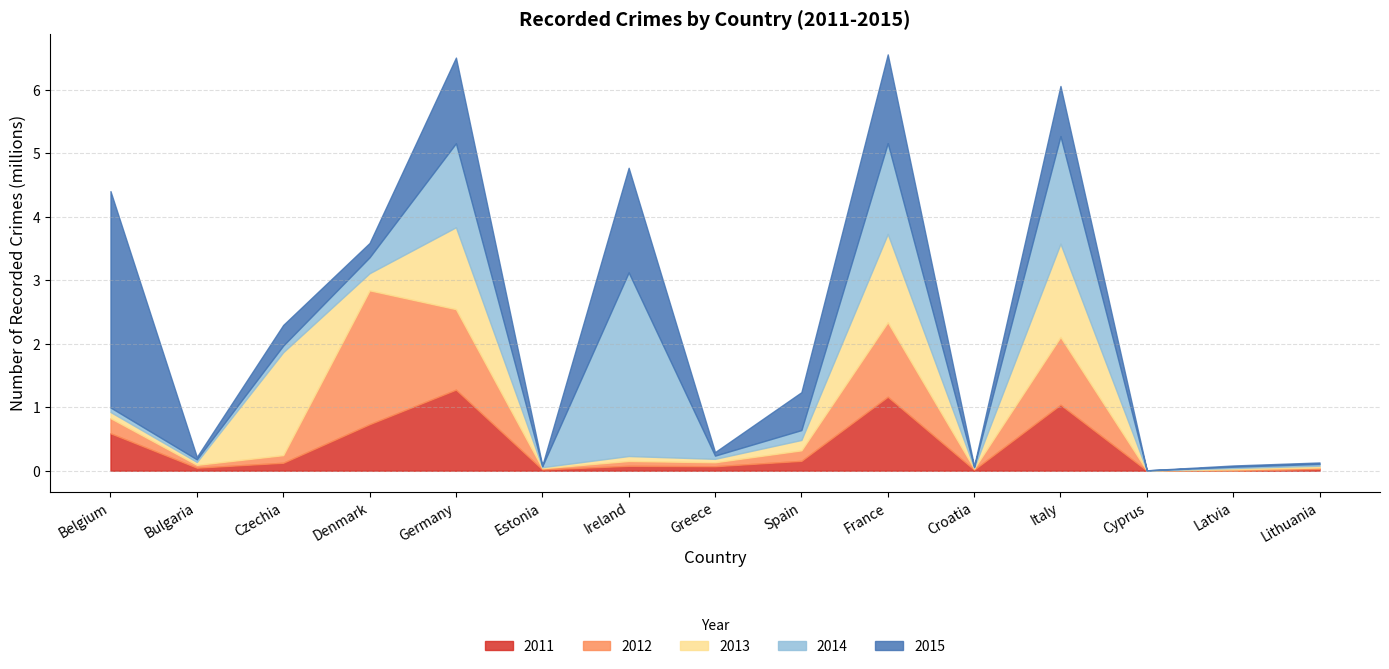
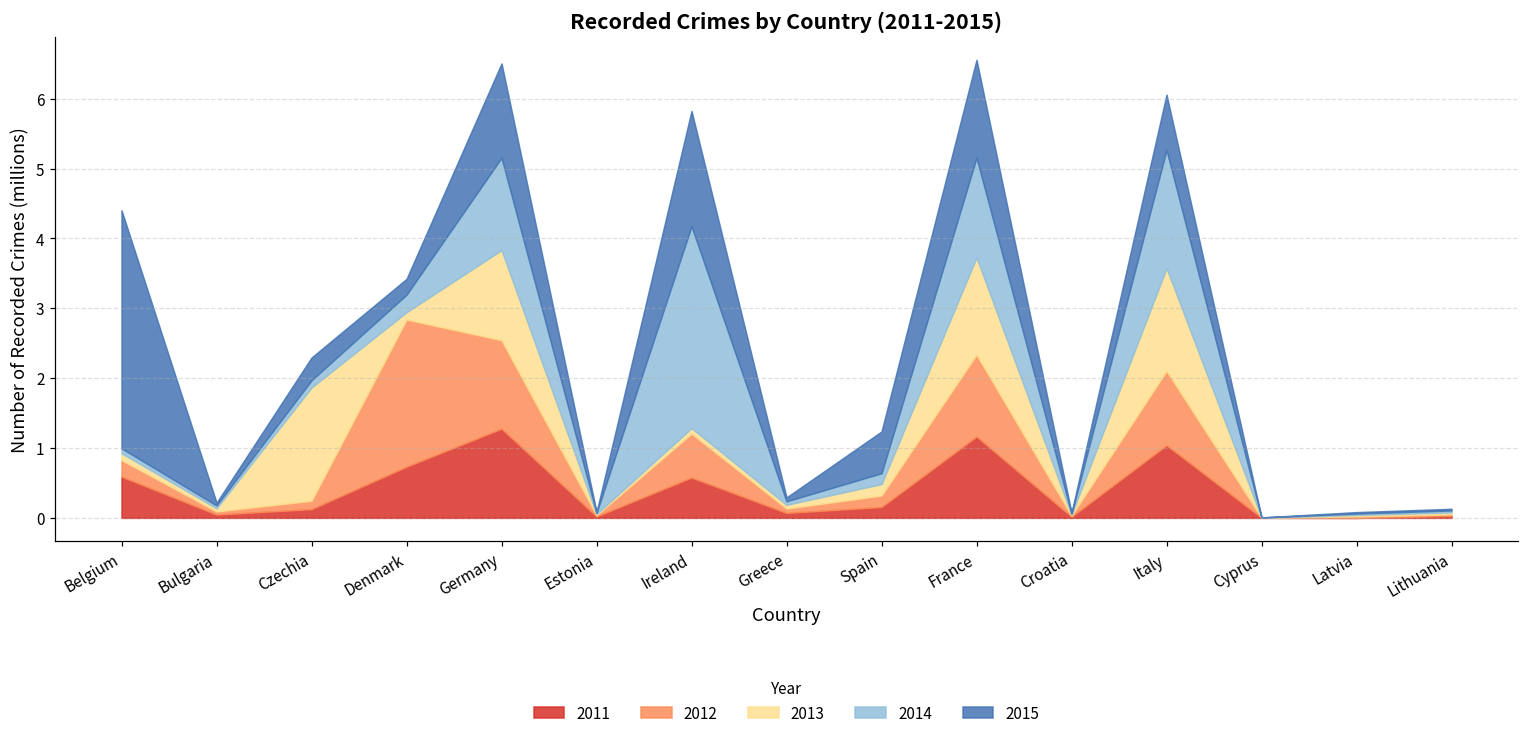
  {
    "2011": {
      "Belgium": 0.6,
      "Bulgaria": 0.0,
      "Czechia": 0.1,
      "Denmark": 0.7,
      "Germany": 1.3,
-     "Ireland": 0.1,
+     "Ireland": 0.6,
      "Greece": 0.1,
      "Spain": 0.2,
      "France": 1.2,
      "Italy": 1.0
    },
    "2012": {
      "Belgium": 0.2,
      "Bulgaria": 0.0,
      "Czechia": 0.1,
      "Denmark": 2.1,
      "Germany": 1.3,
-     "Ireland": 0.1,
+     "Ireland": 0.6,
      "Greece": 0.1,
      "Spain": 0.2,
      "France": 1.2,
      "Italy": 1.1
    },
    "2013": {
      "Belgium": 0.1,
      "Bulgaria": 0.0,
      "Czechia": 1.6,
-     "Denmark": 0.3,
+     "Denmark": 0.1,
      "Germany": 1.3,
      "Ireland": 0.1,
      "Greece": 0.1,
      "Spain": 0.2,
      "France": 1.4,
      "Italy": 1.5
    },
    "2014": {
      "Belgium": 0.1,
      "Czechia": 0.1,
      "Denmark": 0.3,
      "Germany": 1.3,
      "Ireland": 2.9,
      "Greece": 0.1,
      "Spain": 0.2,
      "France": 1.4,
      "Italy": 1.7
    },
    "2015": {
      "Belgium": 3.4,
      "Czechia": 0.3,
      "Denmark": 0.2,
      "Germany": 1.3,
      "Ireland": 1.6,
      "Greece": 0.1,
      "Spain": 0.6,
      "France": 1.4,
      "Italy": 0.8
    }
  }
